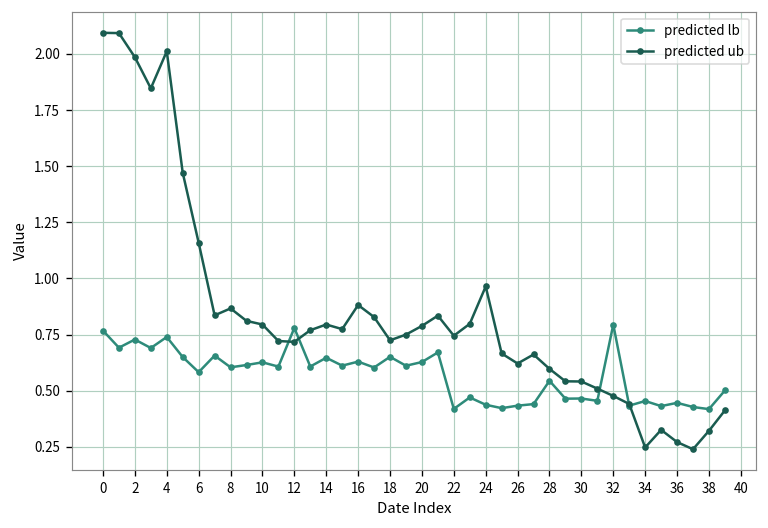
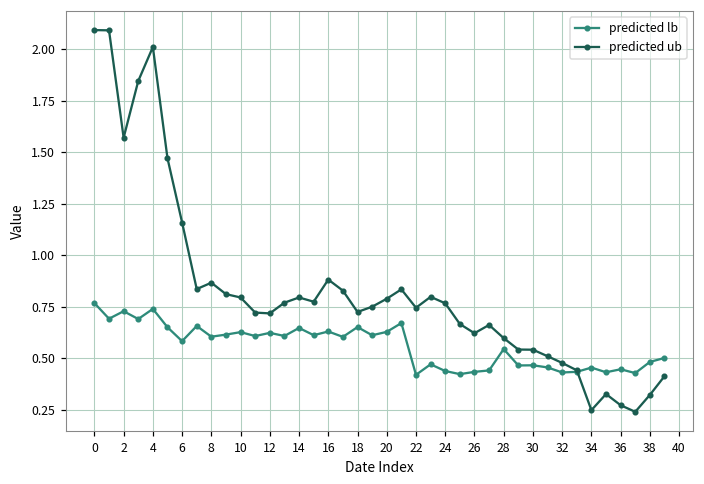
  {
    "predicted lb": {
      "0": 0.77,
      "2": 0.73,
      "4": 0.74,
      "6": 0.58,
      "8": 0.60,
      "10": 0.63,
-     "12": 0.78,
+     "12": 0.62,
      "14": 0.65,
      "16": 0.63,
      "18": 0.65,
      "20": 0.63,
      "22": 0.42,
      "24": 0.44,
      "26": 0.43,
      "28": 0.54,
      "30": 0.46,
-     "32": 0.79,
+     "32": 0.43,
      "34": 0.45,
      "36": 0.45,
-     "38": 0.42
+     "38": 0.48
    },
    "predicted ub": {
      "0": 2.09,
-     "2": 1.99,
+     "2": 1.57,
      "4": 2.01,
      "6": 1.16,
      "8": 0.87,
      "10": 0.79,
      "12": 0.72,
      "14": 0.79,
      "16": 0.88,
      "18": 0.72,
      "20": 0.79,
      "22": 0.74,
-     "24": 0.96,
+     "24": 0.77,
      "26": 0.62,
      "28": 0.60,
      "30": 0.54,
      "32": 0.48,
      "34": 0.25,
      "36": 0.27,
      "38": 0.32
    }
  }
